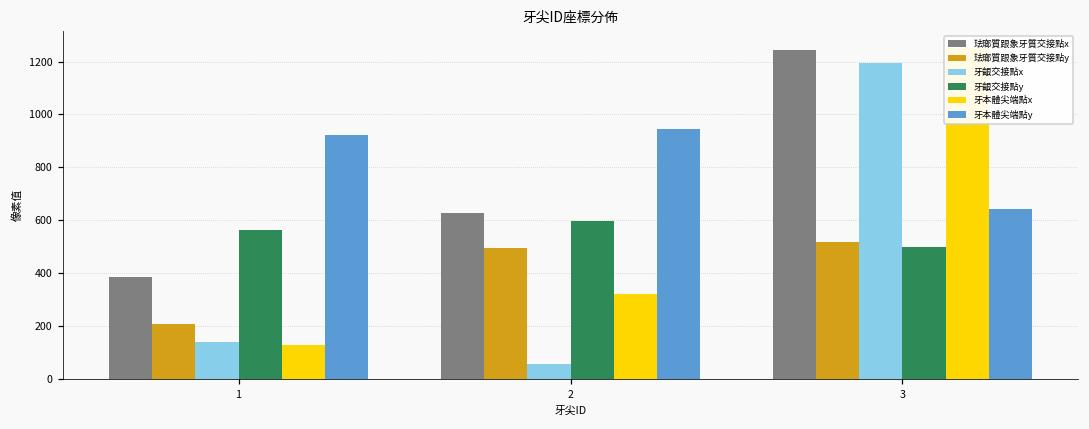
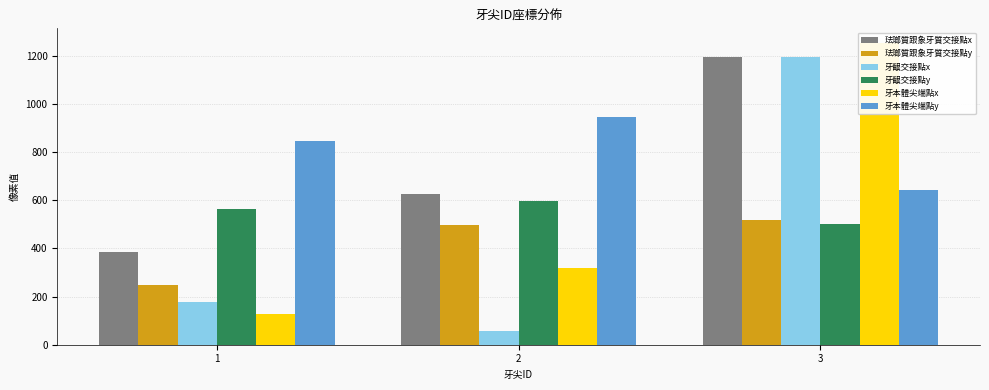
  {
    "珐瑯質跟象牙質交接點x": {
      "1": 390,
      "2": 630,
-     "3": 1240
+     "3": 1200
    },
    "珐瑯質跟象牙質交接點y": {
-     "1": 210,
+     "1": 250,
      "2": 500,
      "3": 520
    },
    "牙齦交接點x": {
-     "1": 140,
+     "1": 180,
      "2": 60,
      "3": 1200
    },
    "牙齦交接點y": {
      "1": 560,
      "2": 600,
      "3": 500
    },
    "牙本體尖端點x": {
      "1": 130,
      "2": 320
    },
    "牙本體尖端點y": {
-     "1": 920,
+     "1": 850,
      "2": 950,
      "3": 640
    }
  }
